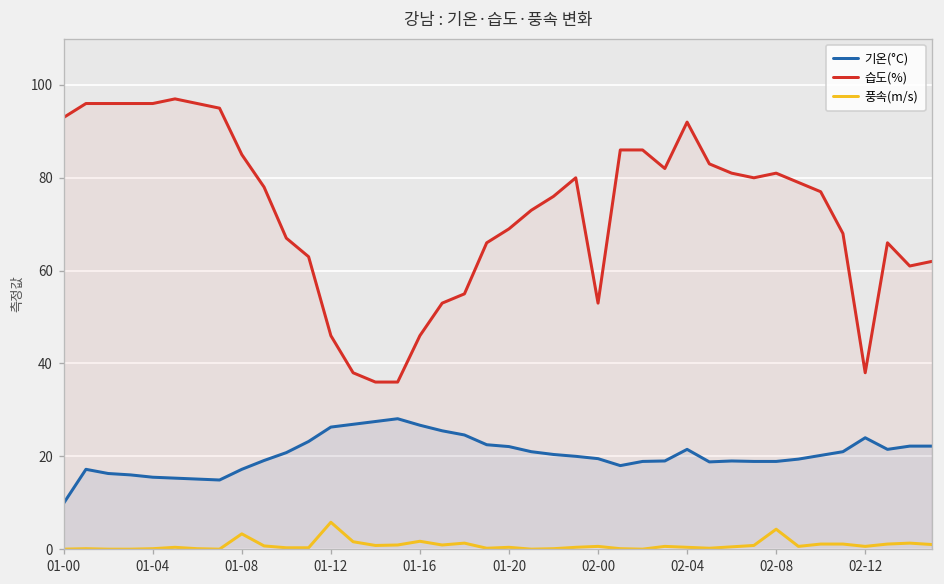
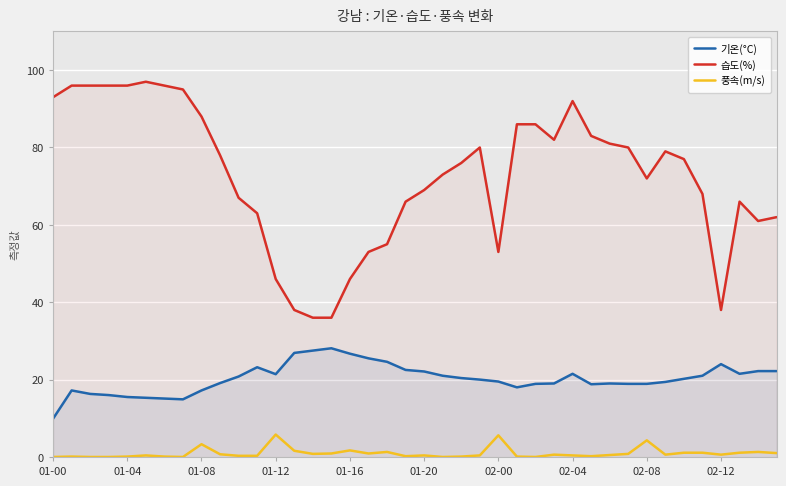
  {
    "기온(°C)": {
      "01-00": 10,
      "01-04": 16,
      "01-08": 17,
-     "01-12": 26,
+     "01-12": 21,
      "01-16": 27,
      "01-20": 22,
      "02-00": 20,
      "02-04": 22,
      "02-08": 19,
      "02-12": 24
    },
    "습도(%)": {
      "01-00": 93,
      "01-04": 96,
-     "01-08": 85,
+     "01-08": 88,
      "01-12": 46,
      "01-16": 46,
      "01-20": 69,
      "02-00": 53,
      "02-04": 92,
-     "02-08": 81,
+     "02-08": 72,
      "02-12": 38
    },
    "풍속(m/s)": {
      "01-00": 0,
      "01-04": 0,
      "01-08": 3,
      "01-12": 6,
      "01-16": 2,
      "01-20": 0,
-     "02-00": 1,
+     "02-00": 6,
      "02-04": 0,
      "02-08": 4,
      "02-12": 1
    }
  }
